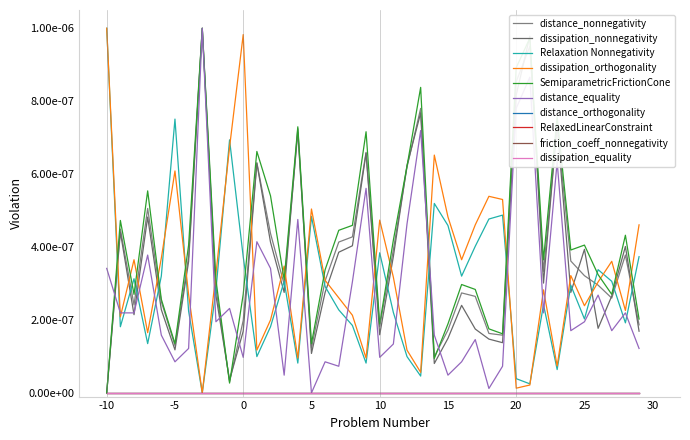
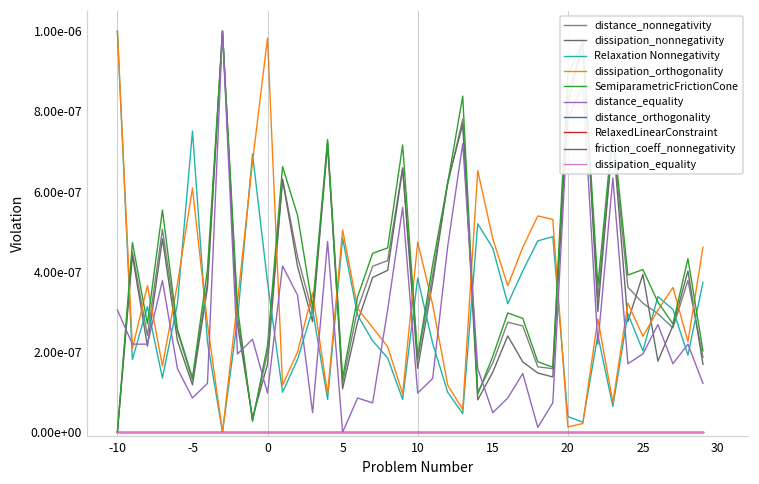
  {
    "Relaxation Nonnegativity": {
      "-5": 0.00000075,
      "0": 0.00000037,
      "5": 0.00000048,
      "10": 0.00000038,
      "15": 0.00000046,
      "20": 0.00000004,
      "25": 0.00000020
    },
    "dissipation_orthogonality": {
      "-5": 0.00000061,
      "0": 0.00000098,
      "5": 0.00000050,
      "10": 0.00000047,
      "15": 0.00000048,
      "20": 0.00000001,
      "25": 0.00000024
    },
    "SemiparametricFrictionCone": {
-     "0": 0.00000027,
+     "0": 0.00000022,
      "5": 0.00000014,
      "10": 0.00000019,
      "15": 0.00000019,
      "25": 0.00000041
    },
    "distance_equality": {
-     "-10": 0.00000034,
+     "-10": 0.00000030,
      "-5": 0.00000009,
      "0": 0.00000010,
      "10": 0.00000010,
      "15": 0.00000005,
      "25": 0.00000020
    },
    "dissipation_equality": {
      "-5": 0.00000000,
      "0": 0.00000000,
      "10": 0.00000000,
      "15": 0.00000000,
      "20": 0.00000000,
      "25": 0.00000000
    }
  }
